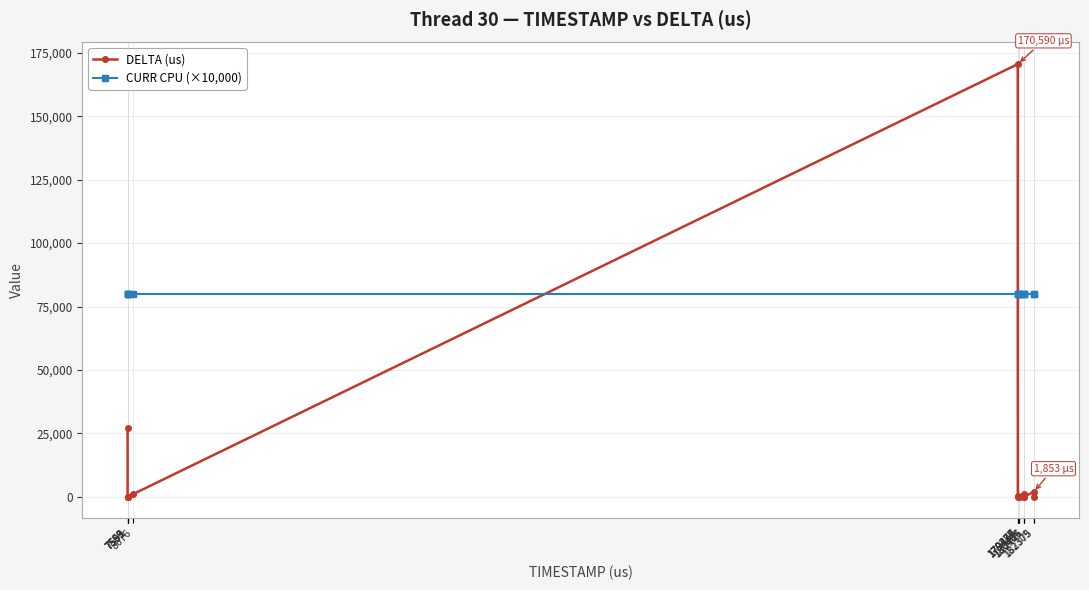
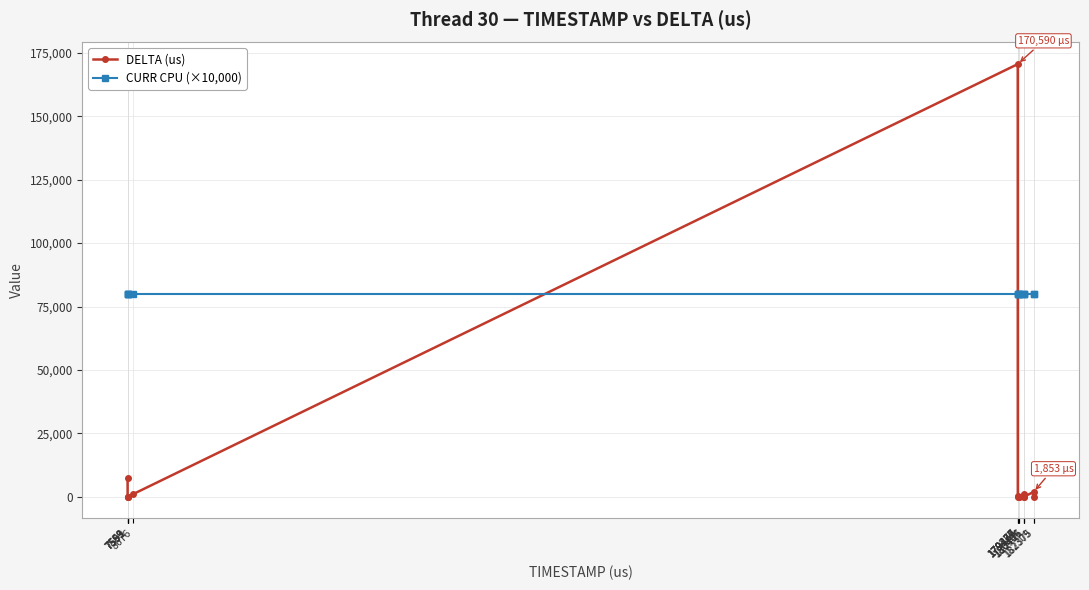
  {
    "DELTA (us)": {
-     "7559": "27,000",
+     "7559": "8,000",
      "7563": "0",
      "7591": "0",
      "7599": "0",
      "8676": "1,000",
      "179279": "0",
      "179377": "0",
      "179425": "0",
      "179434": "0",
      "180404": "1,000",
      "180446": "0",
      "180455": "0",
      "182375": "0"
    },
    "CURR CPU (×10,000)": {
      "7559": "80,000",
      "7563": "80,000",
      "7591": "80,000",
      "7599": "80,000",
      "8676": "80,000",
      "179267": "80,000",
      "179279": "80,000",
      "179377": "80,000",
      "179425": "80,000",
      "179434": "80,000",
      "180404": "80,000",
      "180446": "80,000",
      "180455": "80,000",
      "182309": "80,000",
      "182375": "80,000"
    }
  }
